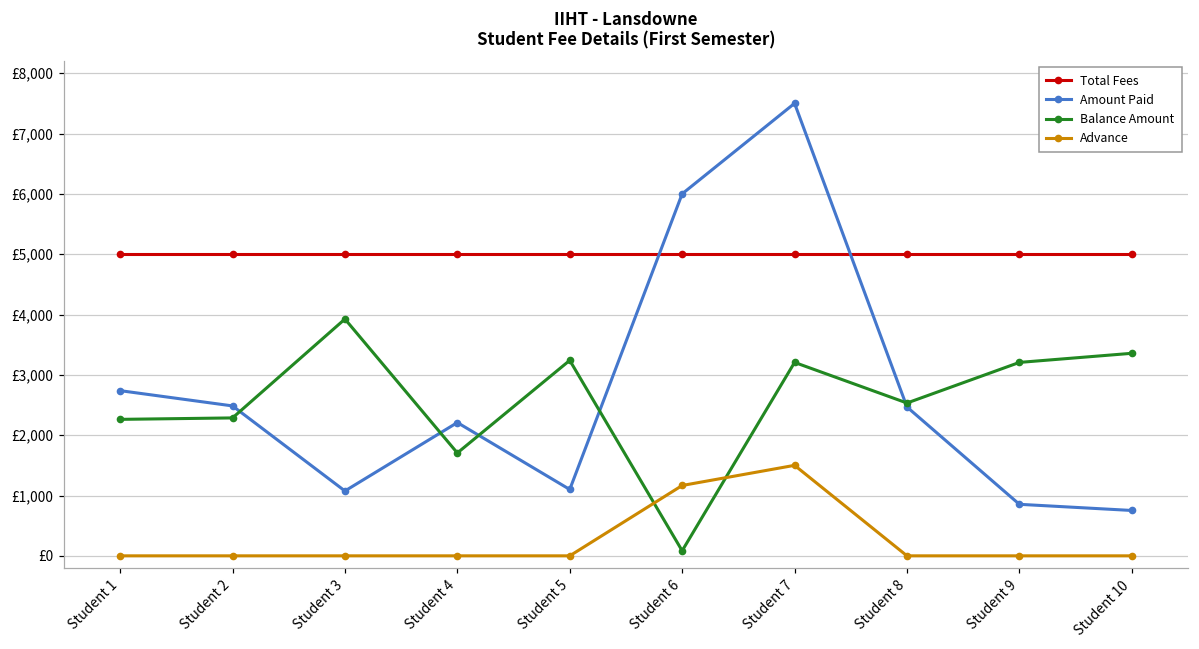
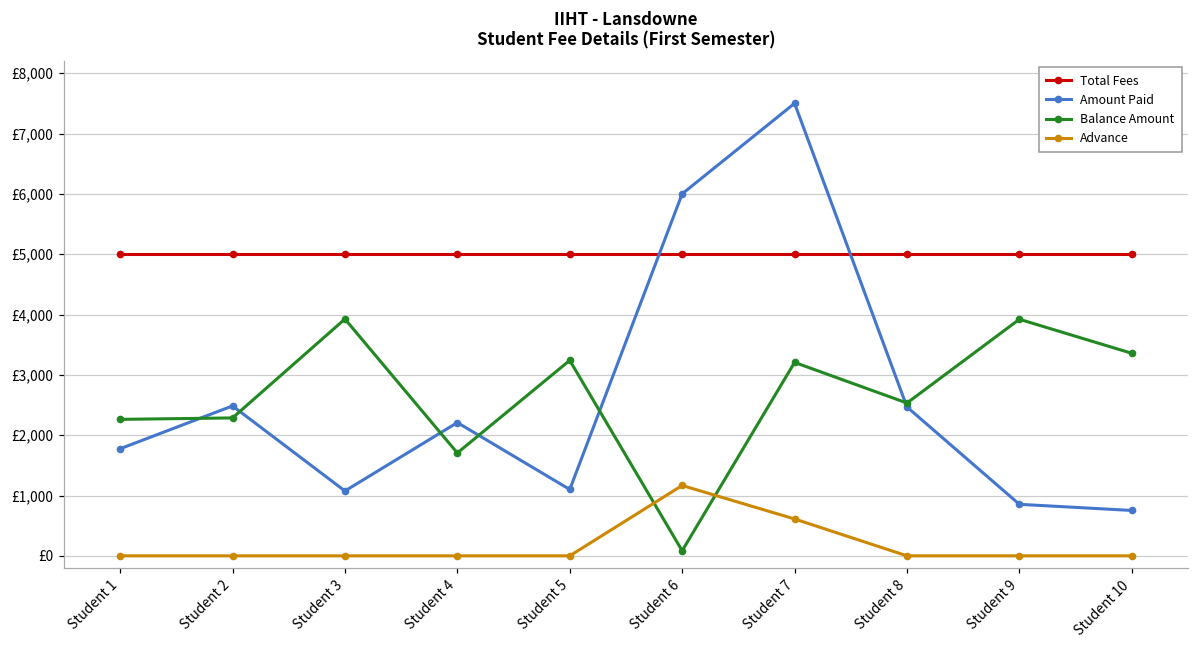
  {
    "Total Fees": {
      "Student 1": "£5,000",
      "Student 2": "£5,000",
      "Student 3": "£5,000",
      "Student 4": "£5,000",
      "Student 5": "£5,000",
      "Student 6": "£5,000",
      "Student 7": "£5,000",
      "Student 8": "£5,000",
      "Student 9": "£5,000",
      "Student 10": "£5,000"
    },
    "Amount Paid": {
-     "Student 1": "£2,700",
+     "Student 1": "£1,800",
      "Student 2": "£2,500",
      "Student 3": "£1,100",
      "Student 4": "£2,200",
      "Student 5": "£1,100",
      "Student 6": "£6,000",
      "Student 7": "£7,500",
      "Student 8": "£2,500",
      "Student 9": "£900",
      "Student 10": "£800"
    },
    "Balance Amount": {
      "Student 1": "£2,300",
      "Student 2": "£2,300",
      "Student 3": "£3,900",
      "Student 4": "£1,700",
      "Student 5": "£3,200",
      "Student 6": "£100",
      "Student 7": "£3,200",
      "Student 8": "£2,500",
-     "Student 9": "£3,200",
+     "Student 9": "£3,900",
      "Student 10": "£3,400"
    },
    "Advance": {
      "Student 1": "£0",
      "Student 2": "£0",
      "Student 3": "£0",
      "Student 4": "£0",
      "Student 5": "£0",
      "Student 6": "£1,200",
-     "Student 7": "£1,500",
+     "Student 7": "£600",
      "Student 8": "£0",
      "Student 9": "£0",
      "Student 10": "£0"
    }
  }
